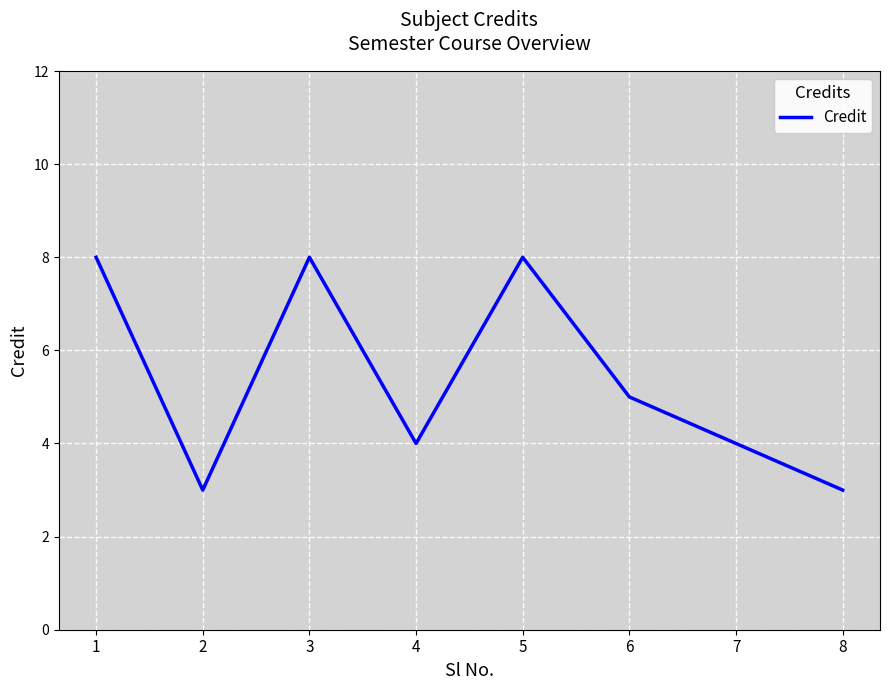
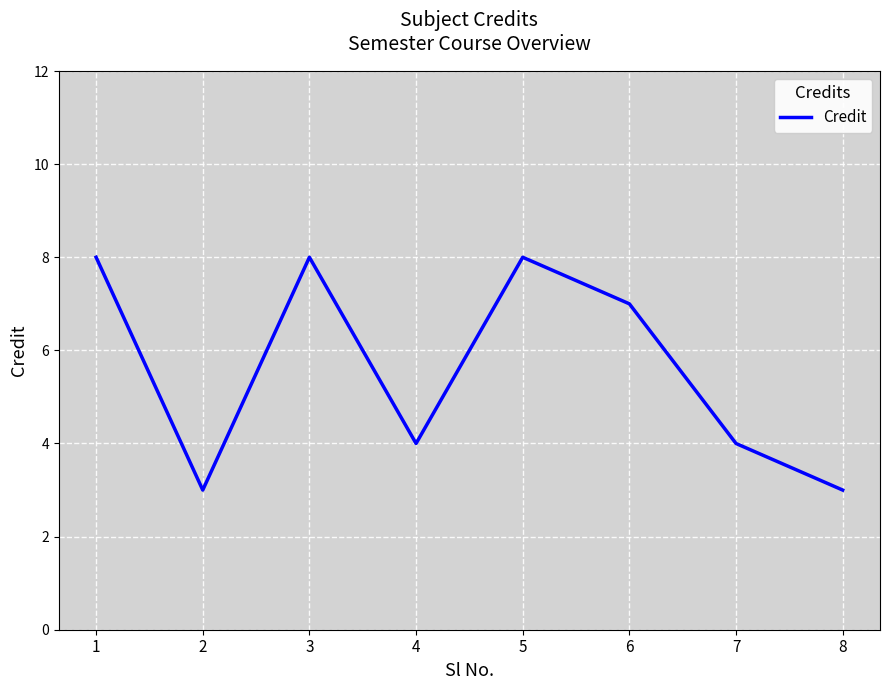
  {
    "1": 8,
    "2": 3,
    "3": 8,
    "4": 4,
    "5": 8,
-   "6": 5,
+   "6": 7,
    "7": 4,
    "8": 3
  }
